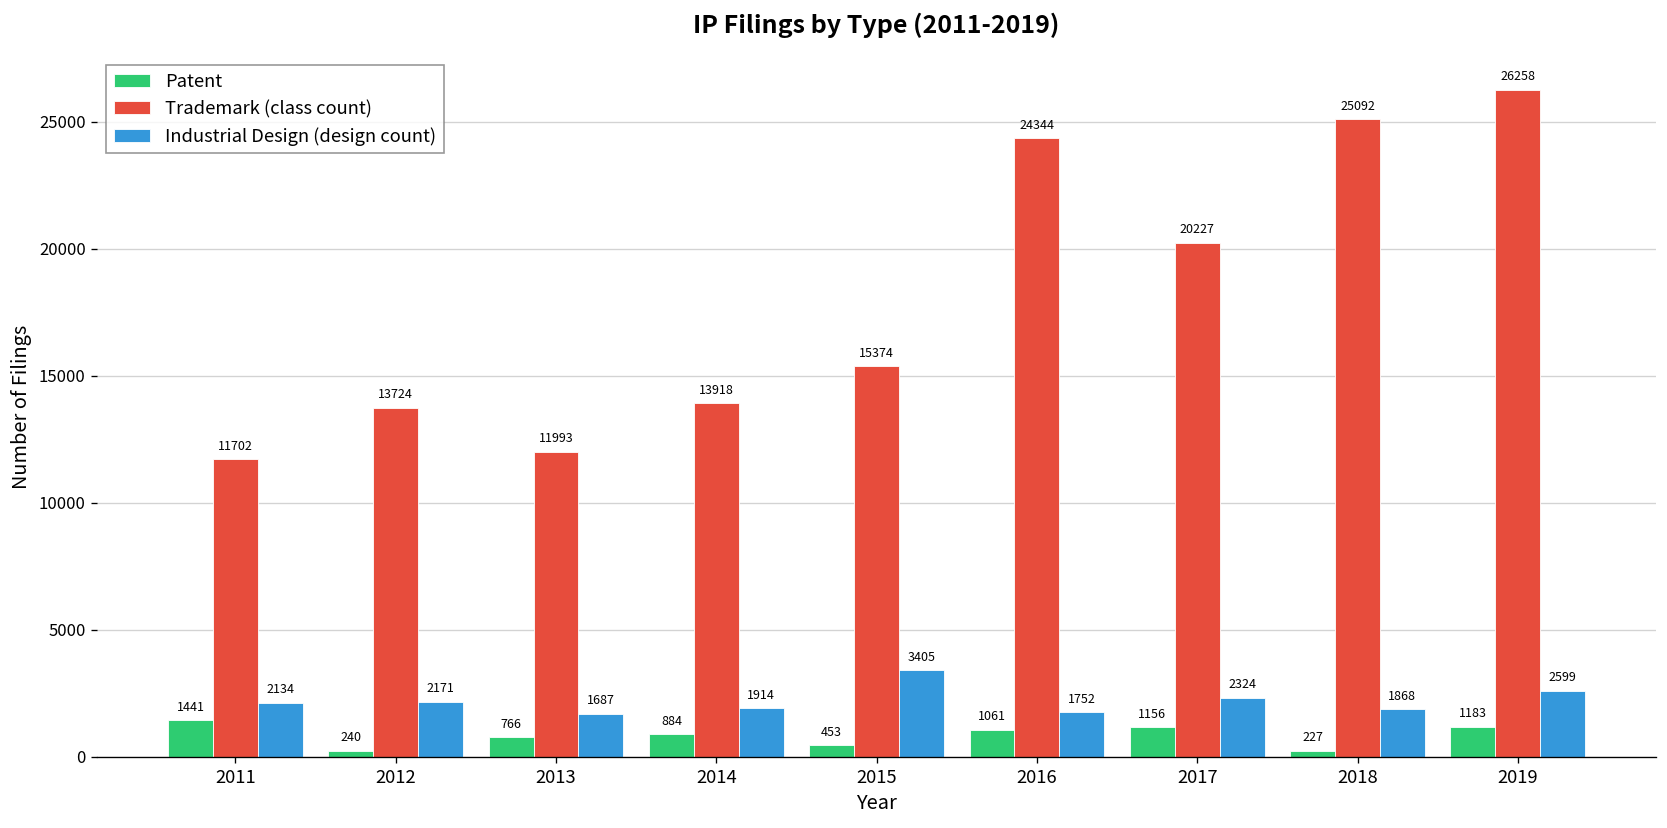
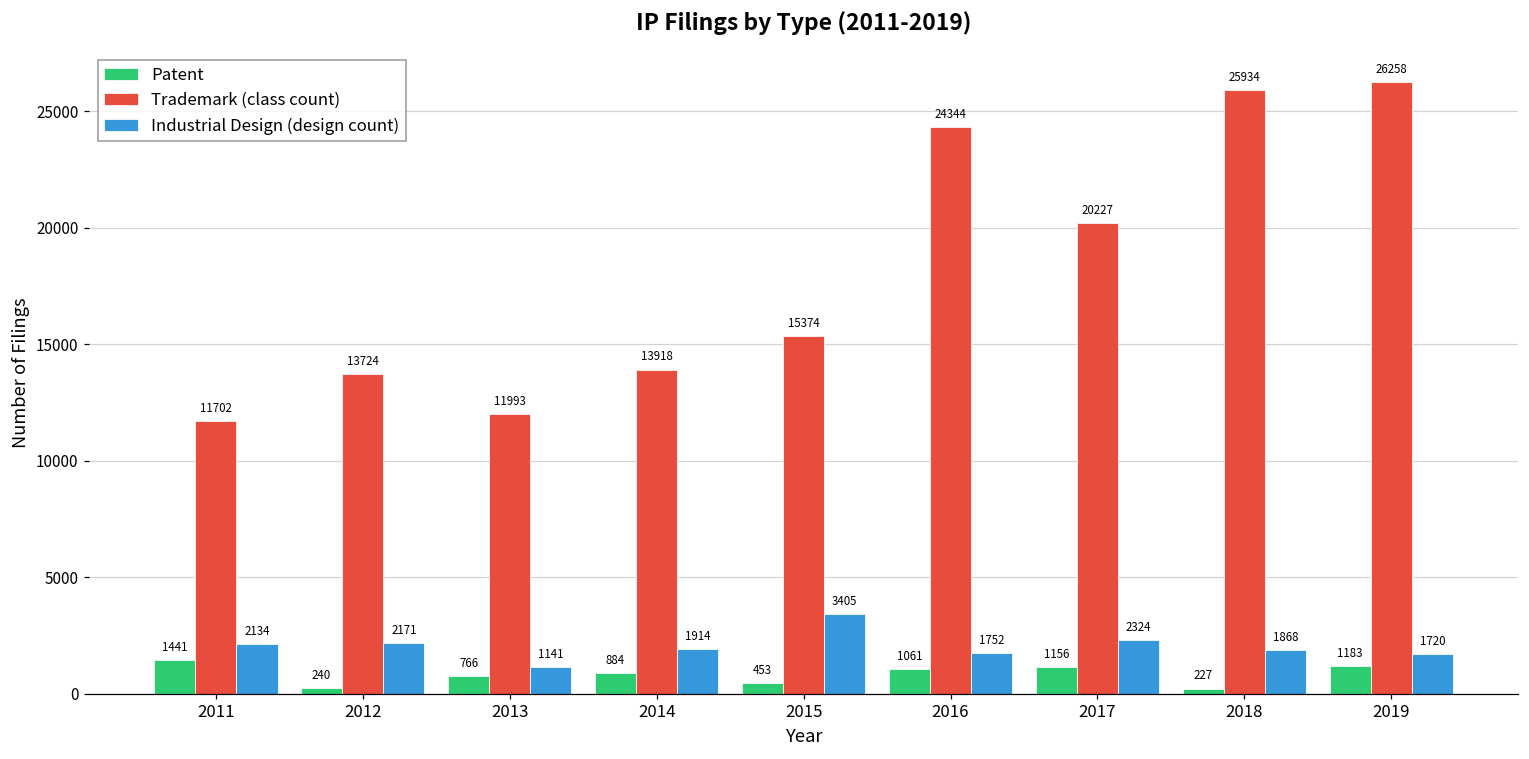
  {
    "Patent": {
      "2011": 1441,
      "2012": 240,
      "2013": 766,
      "2014": 884,
      "2015": 453,
      "2016": 1061,
      "2017": 1156,
      "2018": 227,
      "2019": 1183
    },
    "Trademark (class count)": {
      "2011": 11702,
      "2012": 13724,
      "2013": 11993,
      "2014": 13918,
      "2015": 15374,
      "2016": 24344,
      "2017": 20227,
-     "2018": 25092,
+     "2018": 25934,
      "2019": 26258
    },
    "Industrial Design (design count)": {
      "2011": 2134,
      "2012": 2171,
-     "2013": 1687,
+     "2013": 1141,
      "2014": 1914,
      "2015": 3405,
      "2016": 1752,
      "2017": 2324,
      "2018": 1868,
-     "2019": 2599
+     "2019": 1720
    }
  }
